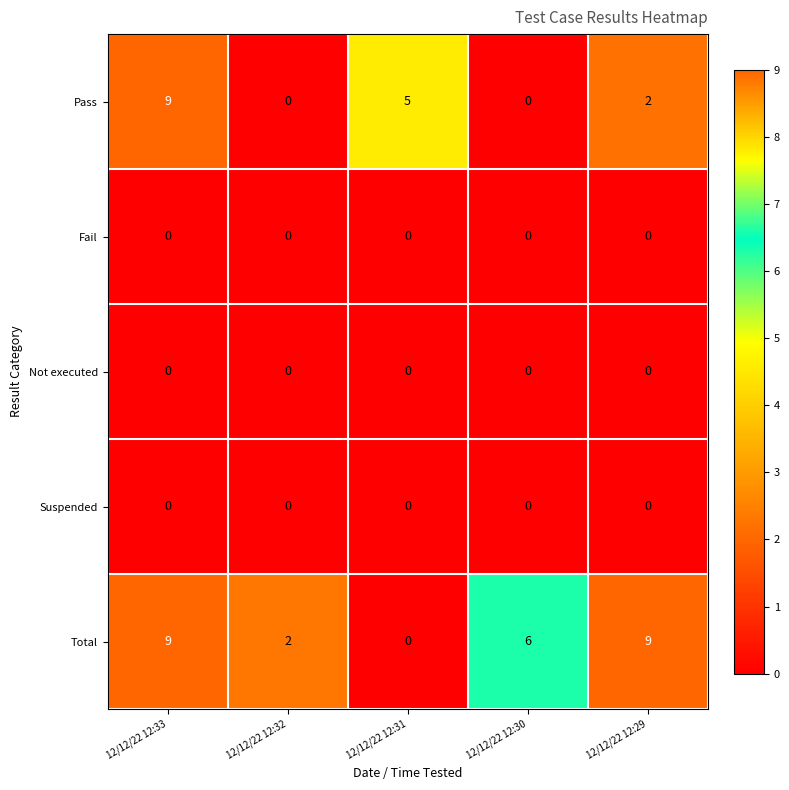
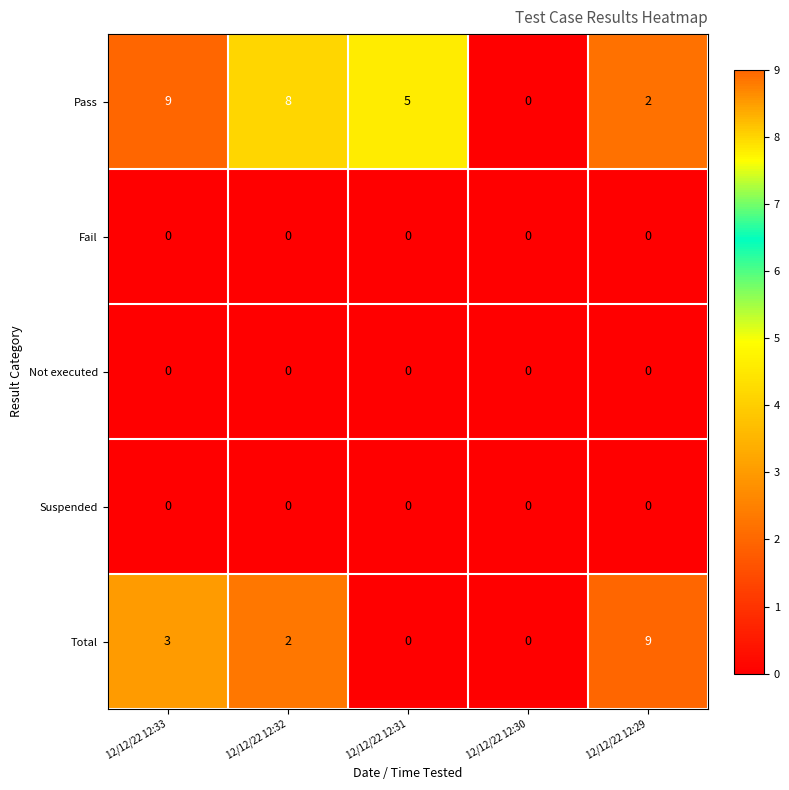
  {
    "Pass": {
      "12/12/22 12:33": 9,
-     "12/12/22 12:32": 0,
+     "12/12/22 12:32": 8,
      "12/12/22 12:31": 5,
      "12/12/22 12:30": 0,
      "12/12/22 12:29": 2
    },
    "Fail": {
      "12/12/22 12:33": 0,
      "12/12/22 12:32": 0,
      "12/12/22 12:31": 0,
      "12/12/22 12:30": 0,
      "12/12/22 12:29": 0
    },
    "Not executed": {
      "12/12/22 12:33": 0,
      "12/12/22 12:32": 0,
      "12/12/22 12:31": 0,
      "12/12/22 12:30": 0,
      "12/12/22 12:29": 0
    },
    "Suspended": {
      "12/12/22 12:33": 0,
      "12/12/22 12:32": 0,
      "12/12/22 12:31": 0,
      "12/12/22 12:30": 0,
      "12/12/22 12:29": 0
    },
    "Total": {
-     "12/12/22 12:33": 9,
+     "12/12/22 12:33": 3,
      "12/12/22 12:32": 2,
      "12/12/22 12:31": 0,
-     "12/12/22 12:30": 6,
+     "12/12/22 12:30": 0,
      "12/12/22 12:29": 9
    }
  }
